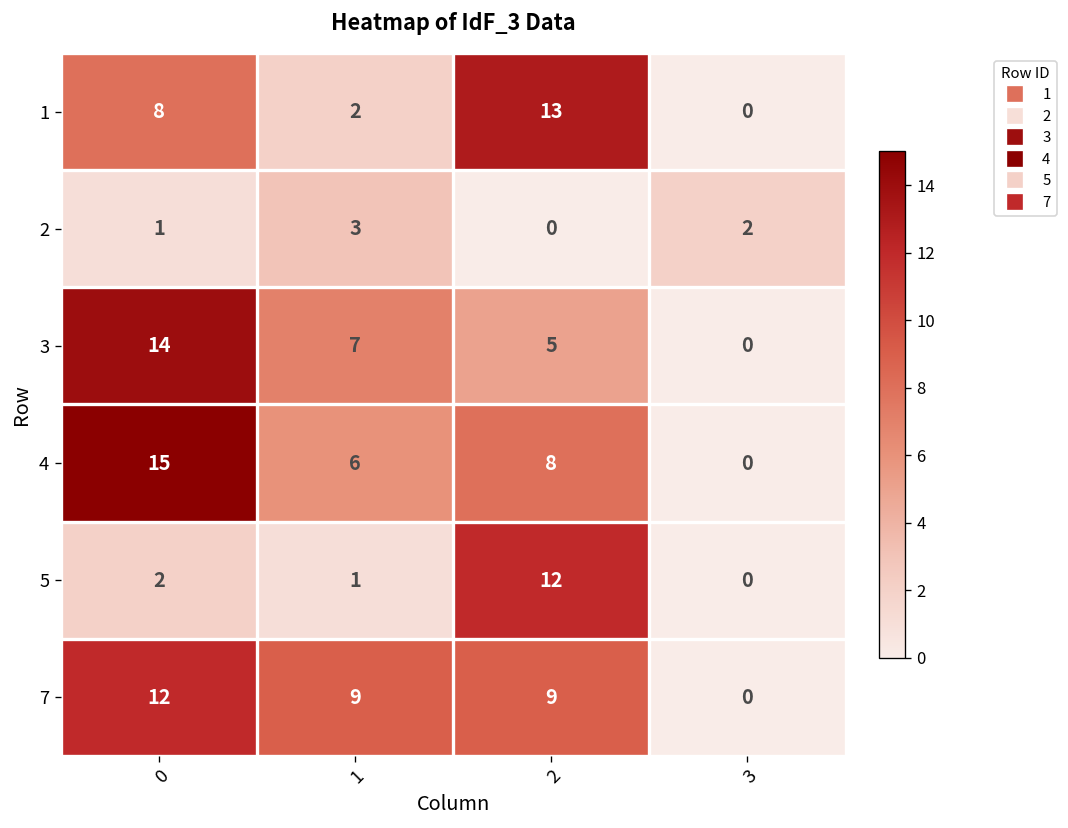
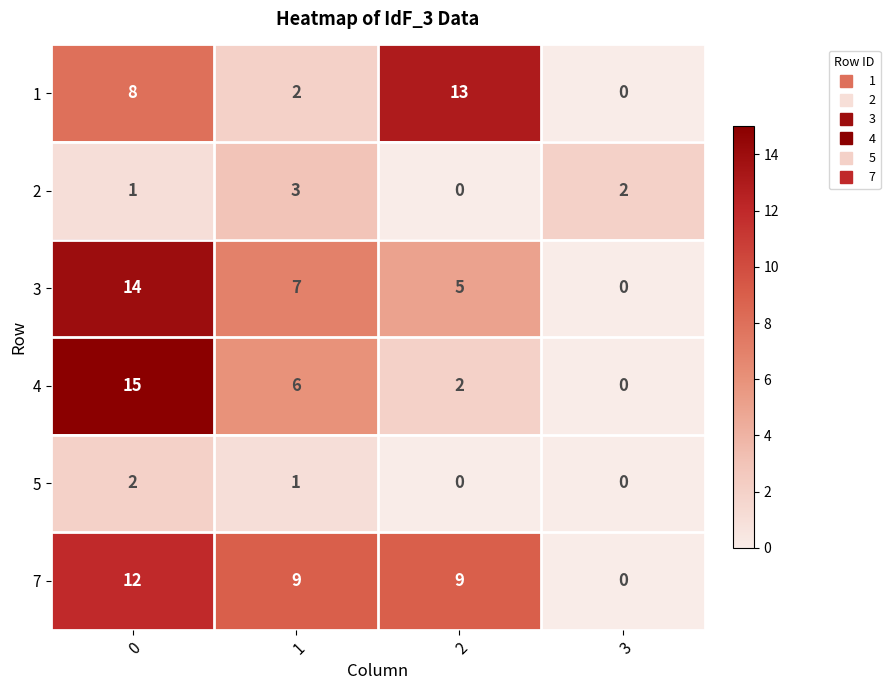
  {
    "1": {
      "0": 8,
      "1": 2,
      "2": 13,
      "3": 0
    },
    "2": {
      "0": 1,
      "1": 3,
      "2": 0,
      "3": 2
    },
    "3": {
      "0": 14,
      "1": 7,
      "2": 5,
      "3": 0
    },
    "4": {
      "0": 15,
      "1": 6,
-     "2": 8,
+     "2": 2,
      "3": 0
    },
    "5": {
      "0": 2,
      "1": 1,
-     "2": 12,
+     "2": 0,
      "3": 0
    },
    "7": {
      "0": 12,
      "1": 9,
      "2": 9,
      "3": 0
    }
  }
